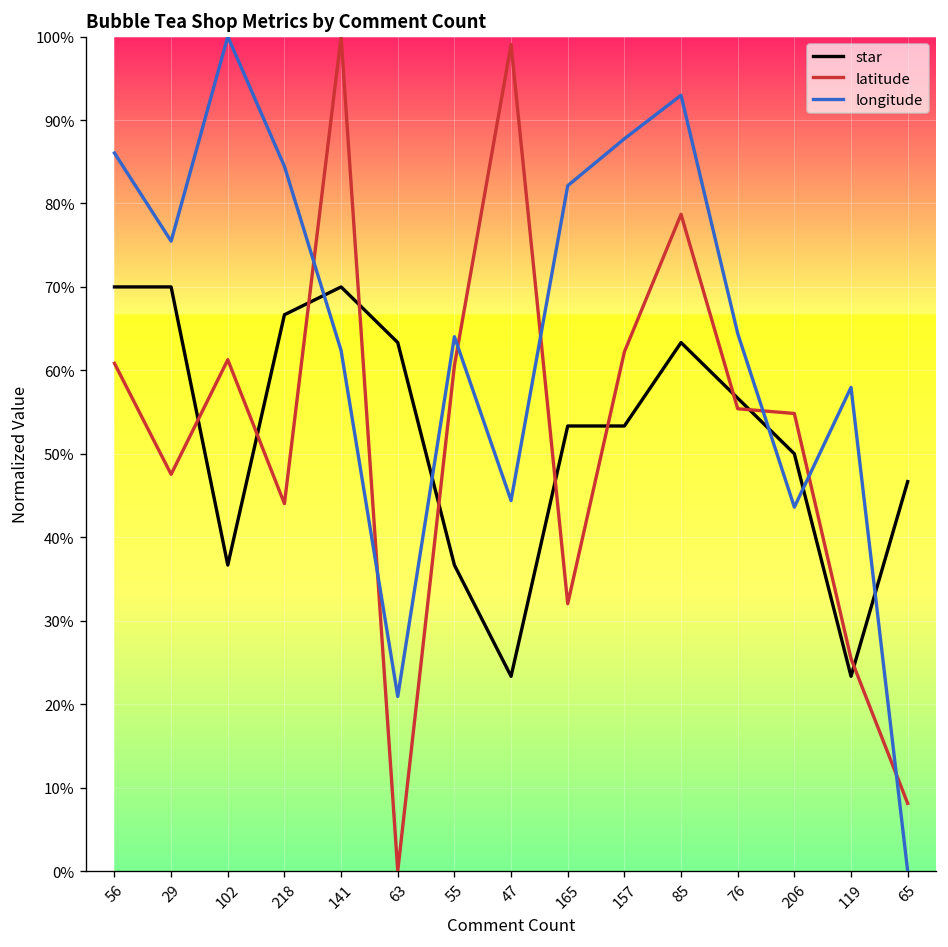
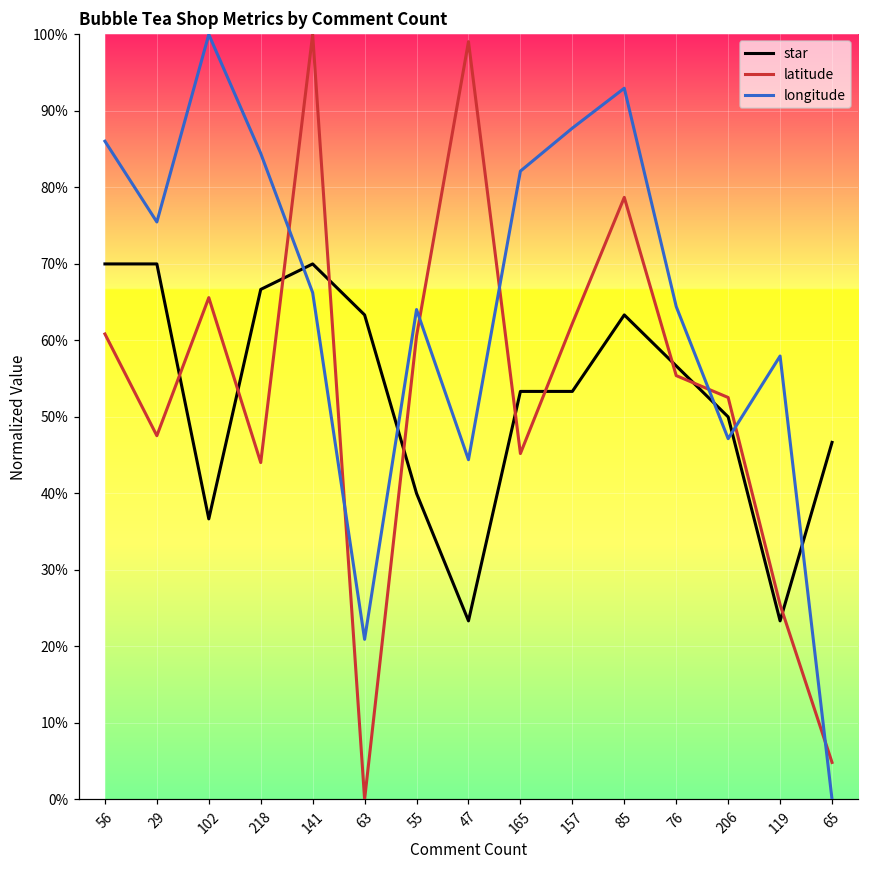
  {
    "star": {
      "56": "70%",
      "29": "70%",
      "102": "37%",
      "218": "67%",
      "141": "70%",
      "63": "63%",
-     "55": "37%",
+     "55": "40%",
      "47": "23%",
      "165": "53%",
      "157": "53%",
      "85": "63%",
      "76": "57%",
      "206": "50%",
      "119": "23%",
      "65": "47%"
    },
    "latitude": {
      "56": "61%",
      "29": "48%",
-     "102": "61%",
+     "102": "66%",
      "218": "44%",
      "141": "100%",
      "63": "0%",
      "55": "61%",
      "47": "99%",
-     "165": "32%",
+     "165": "45%",
      "157": "62%",
      "85": "79%",
      "76": "55%",
-     "206": "55%",
+     "206": "53%",
      "119": "25%",
-     "65": "8%"
+     "65": "5%"
    },
    "longitude": {
      "56": "86%",
      "29": "75%",
      "102": "100%",
      "218": "84%",
-     "141": "62%",
+     "141": "66%",
      "63": "21%",
      "55": "64%",
      "47": "44%",
      "165": "82%",
      "157": "88%",
      "85": "93%",
      "76": "64%",
-     "206": "44%",
+     "206": "47%",
      "119": "58%",
      "65": "0%"
    }
  }
